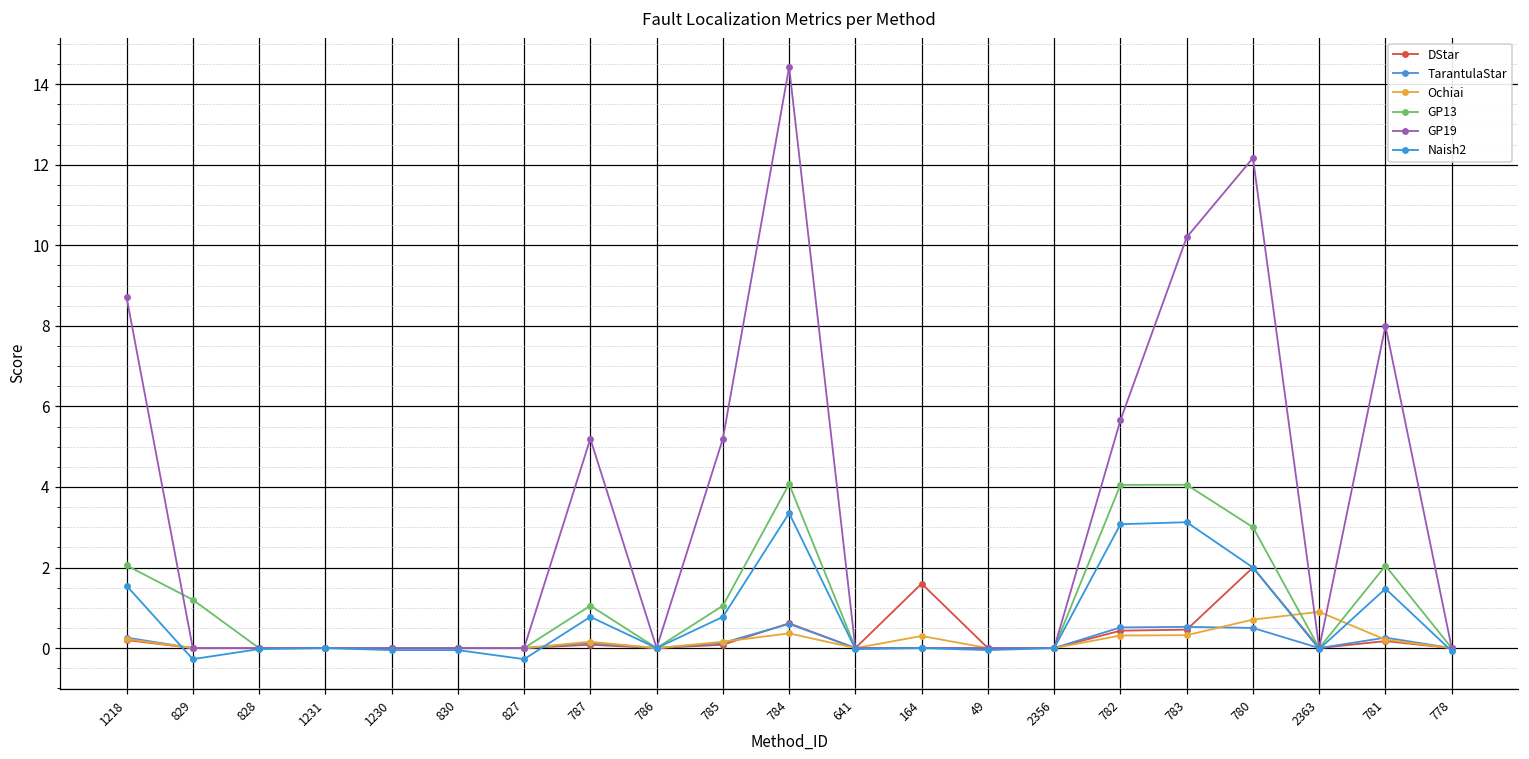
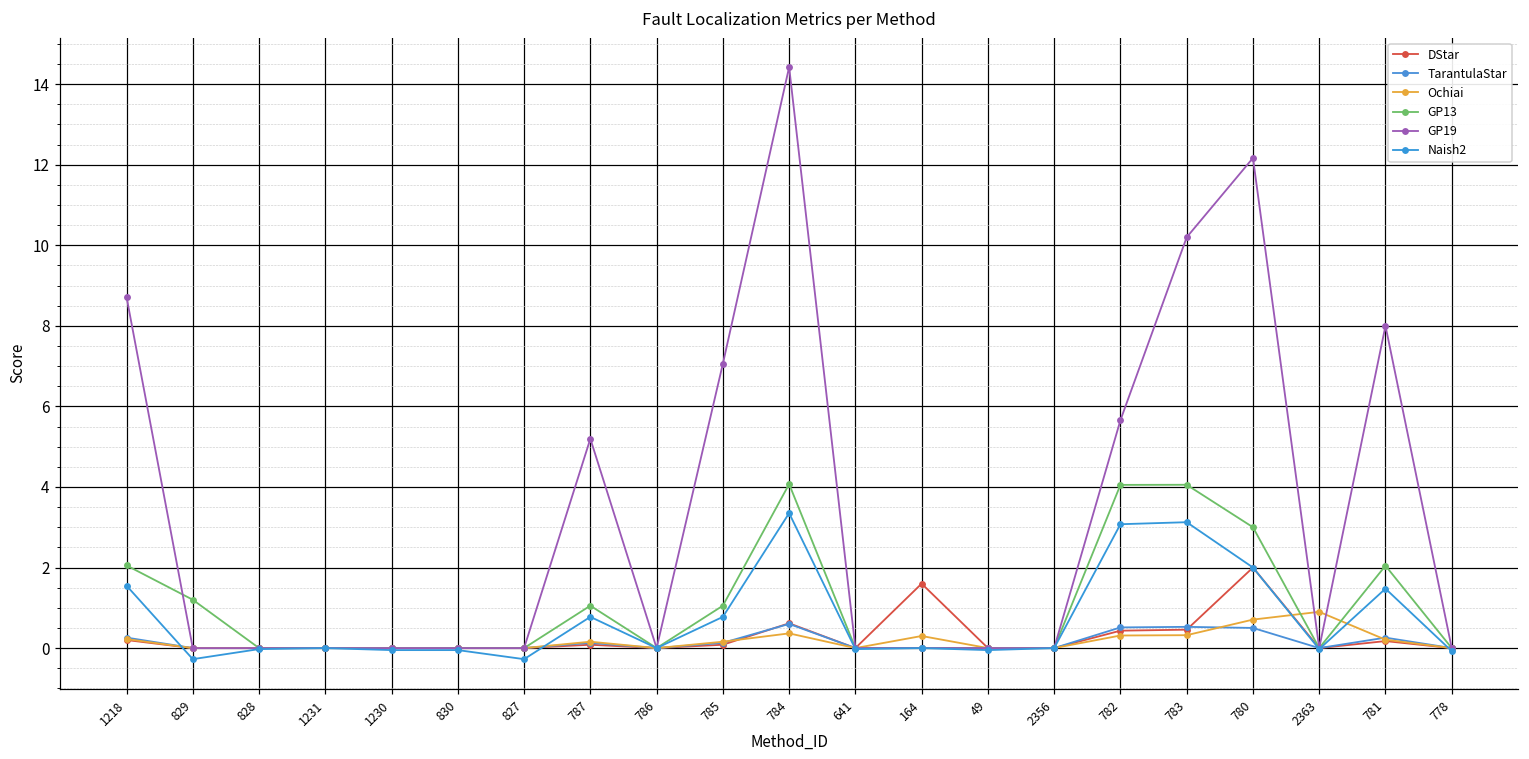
  {
    "DStar": {
      "164": 1.6,
      "782": 0.4
    },
    "Ochiai": {
      "784": 0.4,
      "164": 0.3,
      "782": 0.3,
      "783": 0.3,
      "780": 0.7,
      "2363": 0.9
    },
    "GP13": {
      "1218": 2.1,
      "829": 1.2,
      "787": 1.1,
      "785": 1.1,
      "784": 4.1,
      "782": 4.1,
      "783": 4.1,
      "780": 3.0,
      "781": 2.0
    },
    "GP19": {
      "1218": 8.7,
      "787": 5.2,
-     "785": 5.2,
+     "785": 7.1,
      "784": 14.4,
      "782": 5.7,
      "783": 10.2,
      "780": 12.2,
      "781": 8.0
    }
  }
